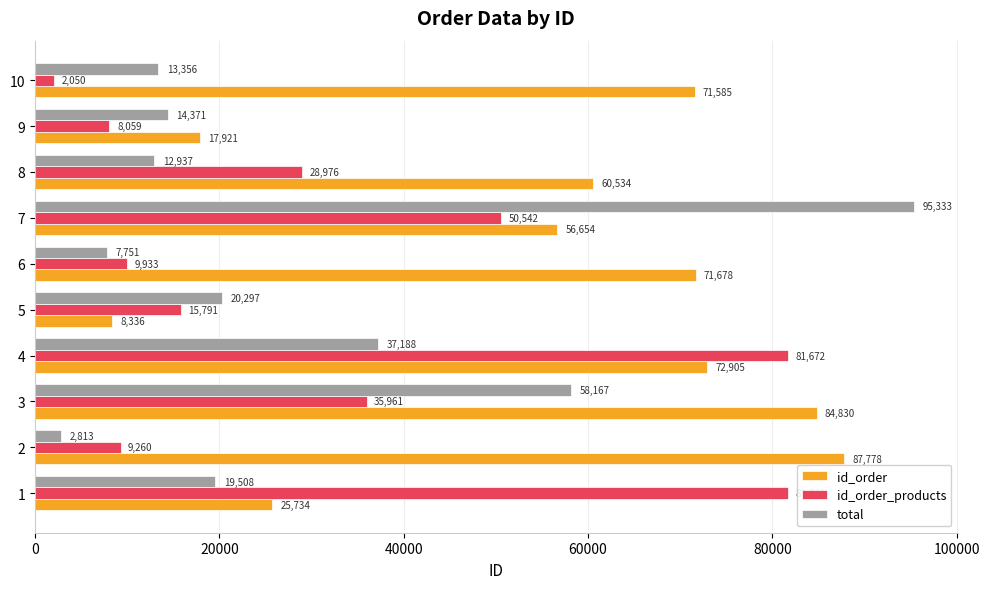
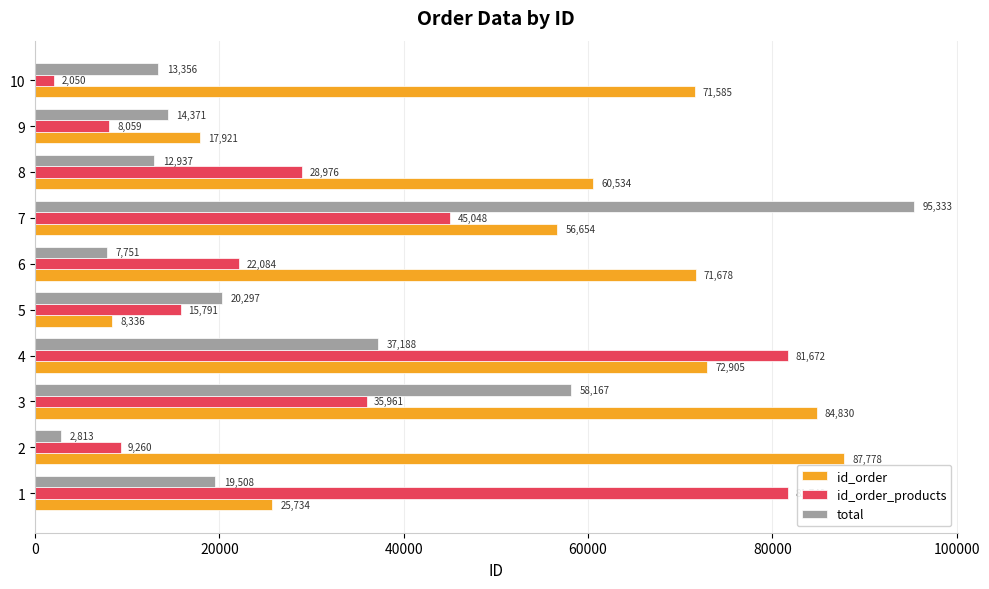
  {
    "id_order": {
      "10": "71,585",
      "9": "17,921",
      "8": "60,534",
      "7": "56,654",
      "6": "71,678",
      "5": "8,336",
      "4": "72,905",
      "3": "84,830",
      "2": "87,778",
      "1": "25,734"
    },
    "id_order_products": {
      "10": "2,050",
      "9": "8,059",
      "8": "28,976",
-     "7": "50,542",
-     "6": "9,933",
+     "7": "45,048",
+     "6": "22,084",
      "5": "15,791",
      "4": "81,672",
      "3": "35,961",
      "2": "9,260"
    },
    "total": {
      "10": "13,356",
      "9": "14,371",
      "8": "12,937",
      "7": "95,333",
      "6": "7,751",
      "5": "20,297",
      "4": "37,188",
      "3": "58,167",
      "2": "2,813",
      "1": "19,508"
    }
  }
